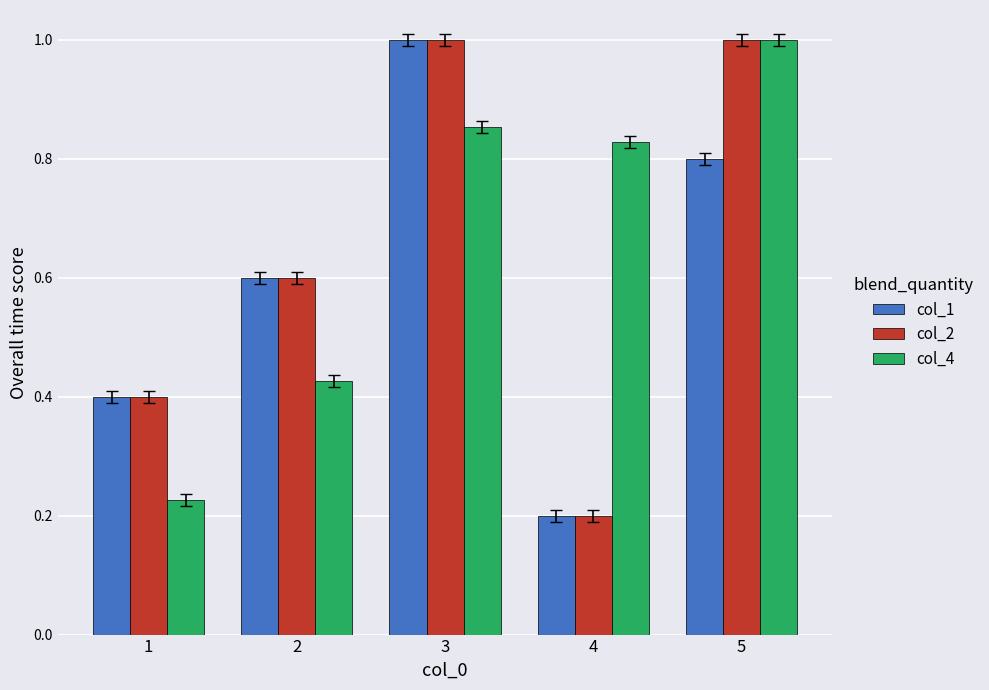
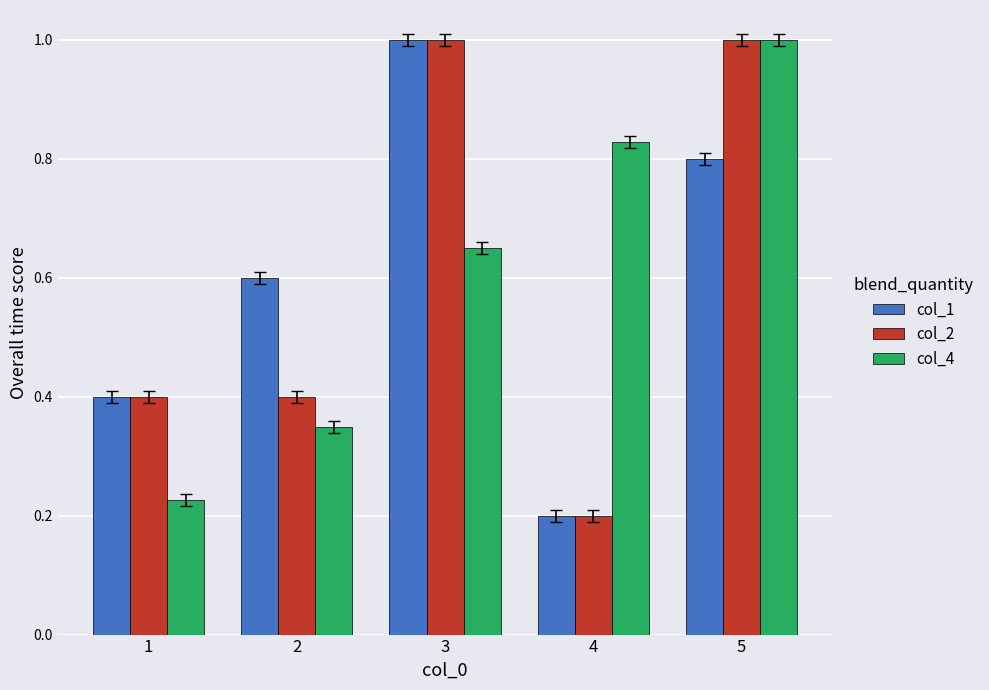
  {
    "col_2": {
      "1": 0.40,
-     "2": 0.60,
+     "2": 0.40,
      "3": 1.00,
      "4": 0.20,
      "5": 1.00
    },
    "col_4": {
      "1": 0.23,
-     "2": 0.43,
-     "3": 0.85,
+     "2": 0.35,
+     "3": 0.65,
      "4": 0.83,
      "5": 1.00
    }
  }
